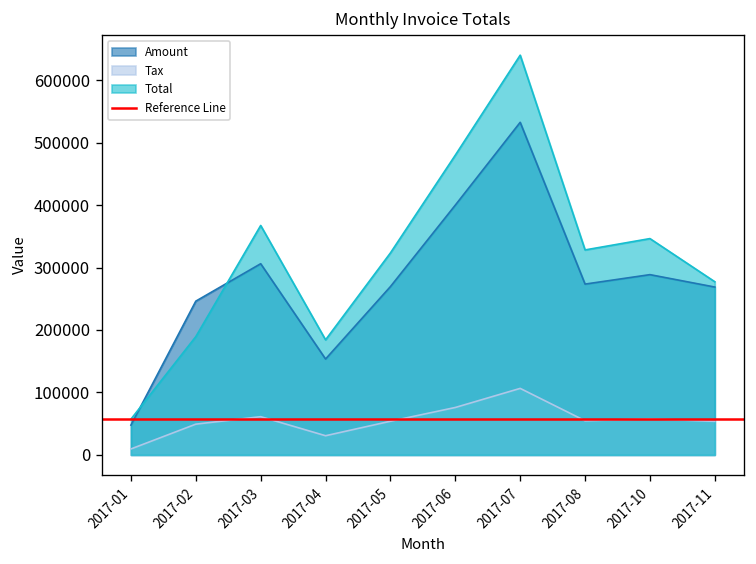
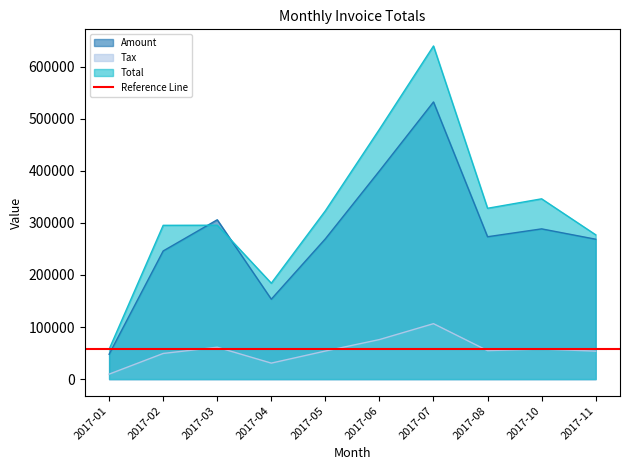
  {
    "Amount": {
      "2017-01": 50000,
      "2017-02": 250000,
      "2017-03": 310000,
      "2017-04": 150000,
      "2017-05": 270000,
      "2017-06": 400000,
      "2017-07": 530000,
      "2017-08": 270000,
      "2017-10": 290000,
      "2017-11": 270000
    },
    "Tax": {
      "2017-01": 10000,
      "2017-02": 50000,
      "2017-03": 60000,
      "2017-04": 30000,
      "2017-05": 50000,
      "2017-06": 80000,
      "2017-07": 110000,
      "2017-08": 50000,
      "2017-10": 60000,
      "2017-11": 50000
    },
    "Total": {
      "2017-01": 60000,
-     "2017-02": 190000,
-     "2017-03": 370000,
+     "2017-02": 300000,
+     "2017-03": 300000,
      "2017-04": 180000,
      "2017-05": 320000,
      "2017-06": 480000,
      "2017-07": 640000,
      "2017-08": 330000,
      "2017-10": 350000,
      "2017-11": 280000
    }
  }
